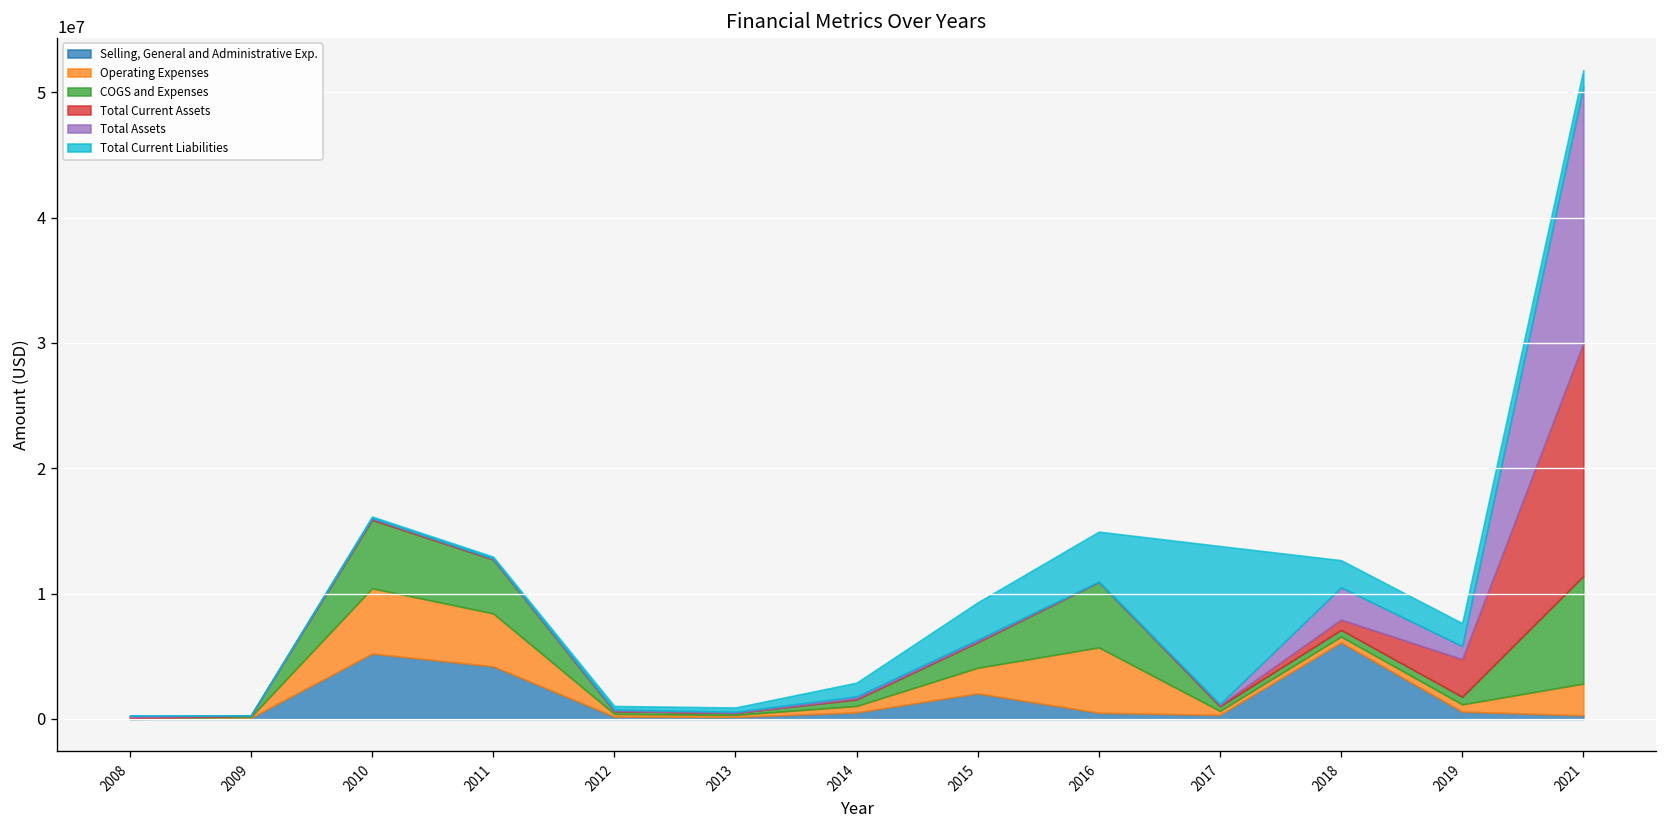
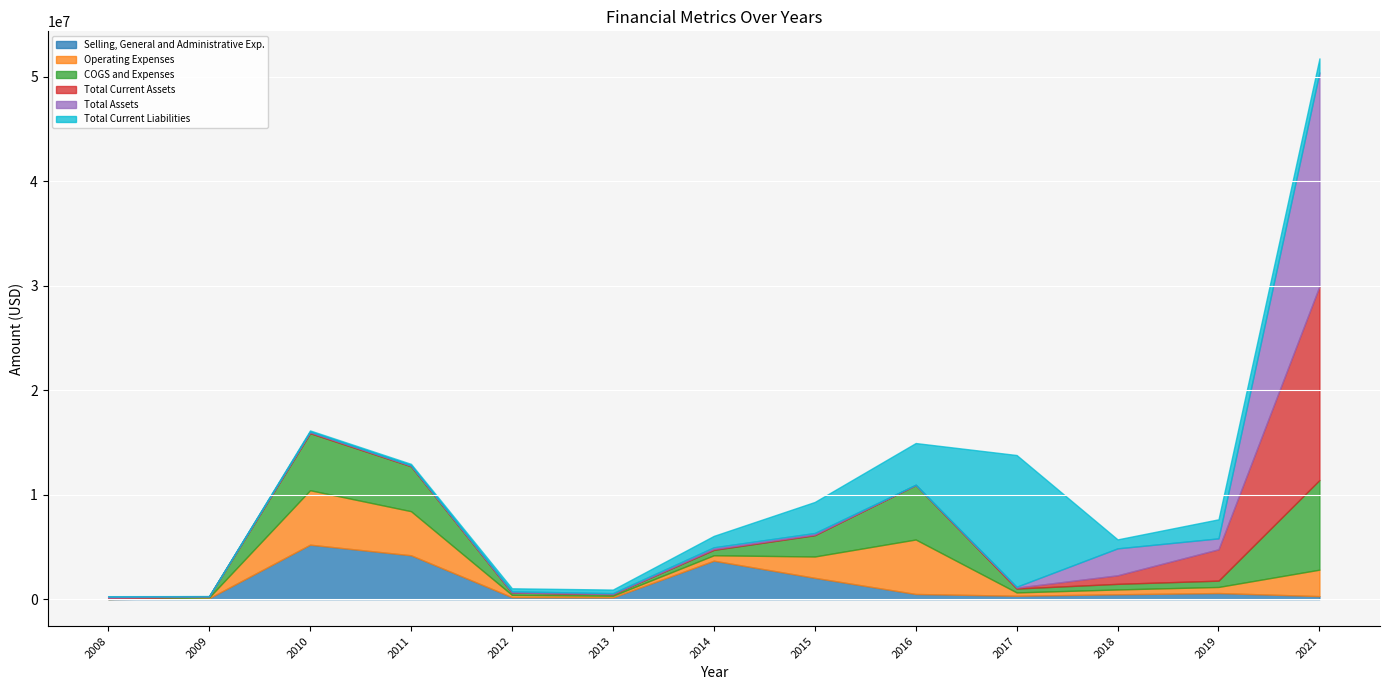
  {
    "Selling, General and Administrative Exp.": {
      "2010": 5200000,
      "2011": 4200000,
-     "2014": 500000,
+     "2014": 3700000,
      "2015": 2000000,
      "2016": 500000,
      "2017": 300000,
-     "2018": 6100000,
+     "2018": 500000,
      "2019": 600000,
      "2021": 300000
    },
    "Operating Expenses": {
      "2010": 5200000,
      "2011": 4200000,
      "2014": 500000,
      "2015": 2000000,
      "2016": 5200000,
      "2017": 300000,
      "2018": 500000,
      "2019": 600000,
      "2021": 2500000
    },
    "COGS and Expenses": {
      "2018": 500000,
      "2019": 600000,
      "2021": 8600000
    },
    "Total Current Assets": {
      "2018": 800000,
      "2019": 3000000,
      "2021": 18600000
    },
    "Total Assets": {
      "2018": 2600000,
      "2019": 1000000,
      "2021": 20500000
    },
    "Total Current Liabilities": {
      "2012": 300000,
      "2013": 300000,
      "2014": 1100000,
      "2015": 3000000,
      "2016": 4000000,
      "2017": 12600000,
-     "2018": 2200000,
+     "2018": 900000,
      "2019": 1800000,
      "2021": 1300000
    }
  }
